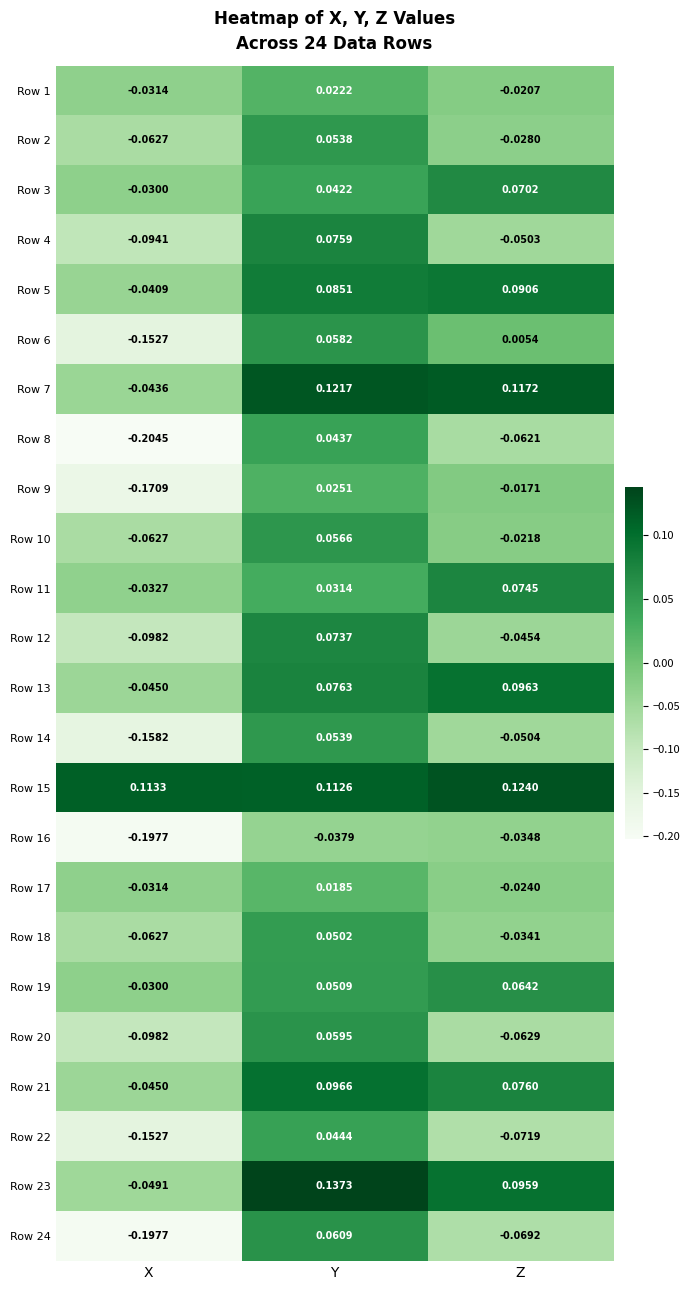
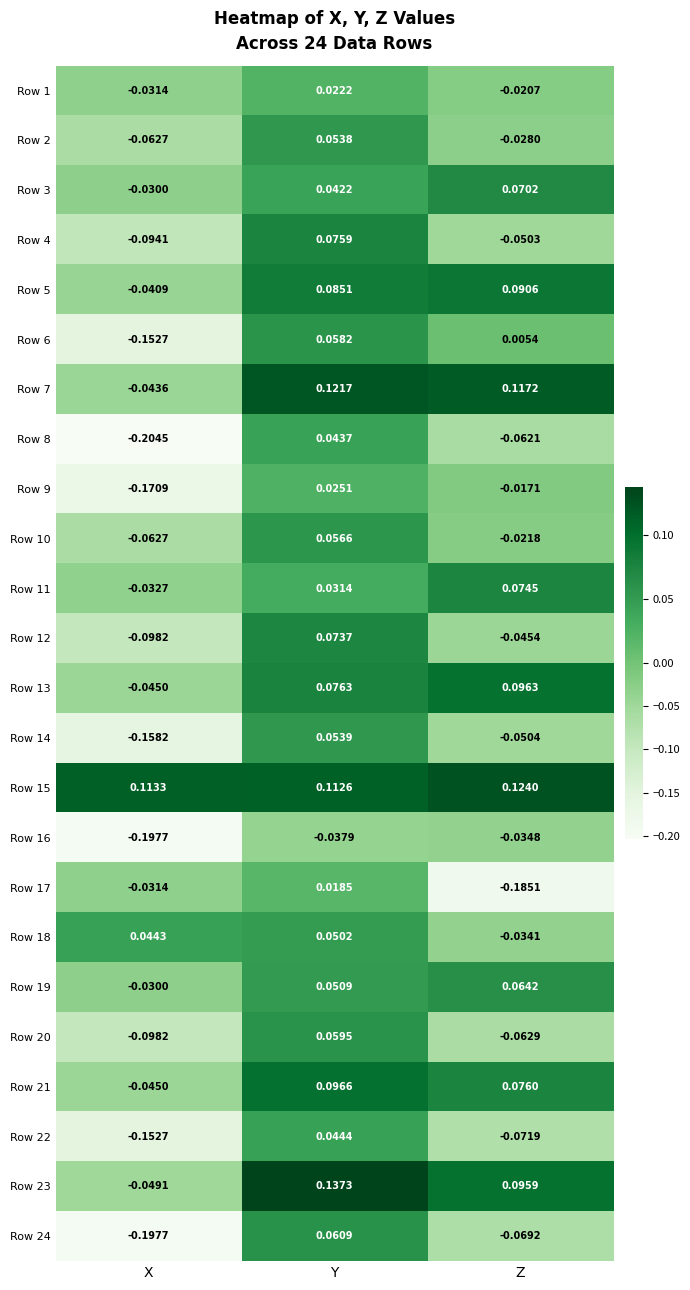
  {
    "Row 1": {
      "X": -0.0314,
      "Y": 0.0222,
      "Z": -0.0207
    },
    "Row 2": {
      "X": -0.0627,
      "Y": 0.0538,
      "Z": -0.0280
    },
    "Row 3": {
      "X": -0.0300,
      "Y": 0.0422,
      "Z": 0.0702
    },
    "Row 4": {
      "X": -0.0941,
      "Y": 0.0759,
      "Z": -0.0503
    },
    "Row 5": {
      "X": -0.0409,
      "Y": 0.0851,
      "Z": 0.0906
    },
    "Row 6": {
      "X": -0.1527,
      "Y": 0.0582,
      "Z": 0.0054
    },
    "Row 7": {
      "X": -0.0436,
      "Y": 0.1217,
      "Z": 0.1172
    },
    "Row 8": {
      "X": -0.2045,
      "Y": 0.0437,
      "Z": -0.0621
    },
    "Row 9": {
      "X": -0.1709,
      "Y": 0.0251,
      "Z": -0.0171
    },
    "Row 10": {
      "X": -0.0627,
      "Y": 0.0566,
      "Z": -0.0218
    },
    "Row 11": {
      "X": -0.0327,
      "Y": 0.0314,
      "Z": 0.0745
    },
    "Row 12": {
      "X": -0.0982,
      "Y": 0.0737,
      "Z": -0.0454
    },
    "Row 13": {
      "X": -0.0450,
      "Y": 0.0763,
      "Z": 0.0963
    },
    "Row 14": {
      "X": -0.1582,
      "Y": 0.0539,
      "Z": -0.0504
    },
    "Row 15": {
      "X": 0.1133,
      "Y": 0.1126,
      "Z": 0.1240
    },
    "Row 16": {
      "X": -0.1977,
      "Y": -0.0379,
      "Z": -0.0348
    },
    "Row 17": {
      "X": -0.0314,
      "Y": 0.0185,
-     "Z": -0.0240
+     "Z": -0.1851
    },
    "Row 18": {
-     "X": -0.0627,
+     "X": 0.0443,
      "Y": 0.0502,
      "Z": -0.0341
    },
    "Row 19": {
      "X": -0.0300,
      "Y": 0.0509,
      "Z": 0.0642
    },
    "Row 20": {
      "X": -0.0982,
      "Y": 0.0595,
      "Z": -0.0629
    },
    "Row 21": {
      "X": -0.0450,
      "Y": 0.0966,
      "Z": 0.0760
    },
    "Row 22": {
      "X": -0.1527,
      "Y": 0.0444,
      "Z": -0.0719
    },
    "Row 23": {
      "X": -0.0491,
      "Y": 0.1373,
      "Z": 0.0959
    },
    "Row 24": {
      "X": -0.1977,
      "Y": 0.0609,
      "Z": -0.0692
    }
  }
